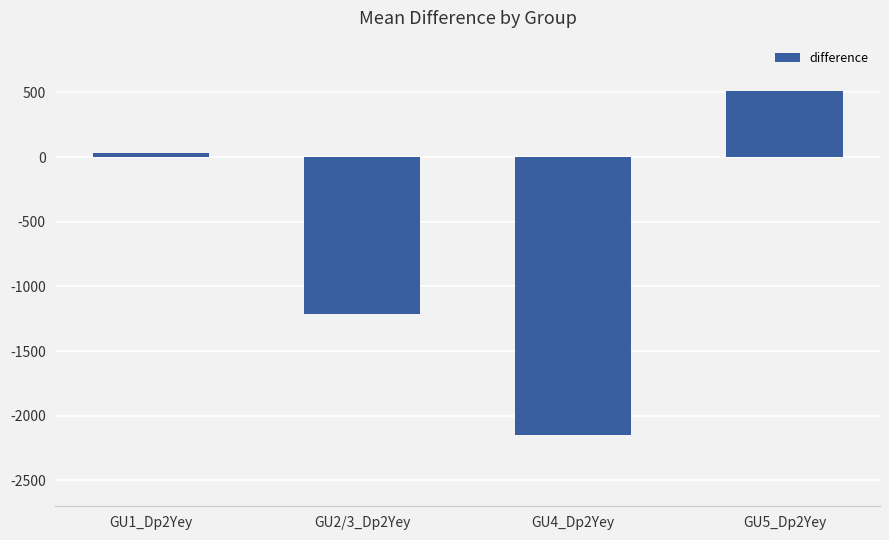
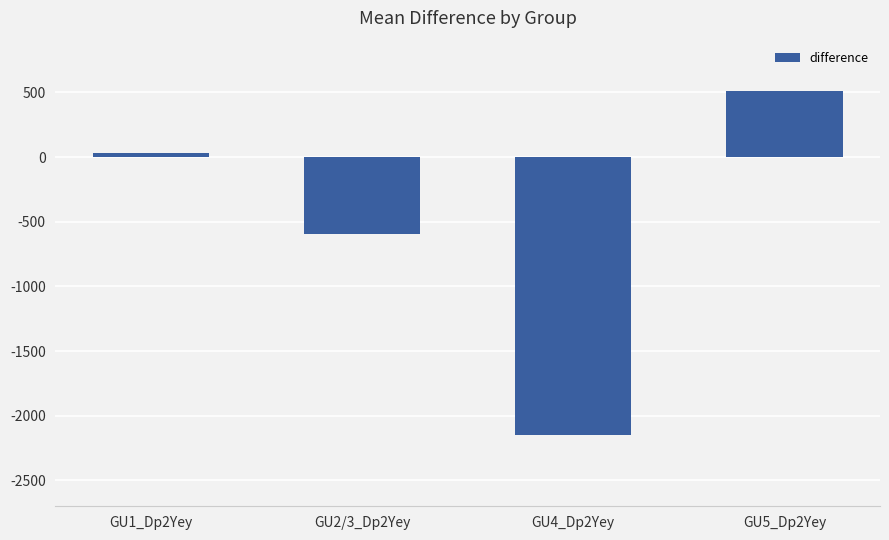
  {
    "GU1_Dp2Yey": 30,
-   "GU2/3_Dp2Yey": -1210,
+   "GU2/3_Dp2Yey": -590,
    "GU4_Dp2Yey": -2150,
    "GU5_Dp2Yey": 510
  }
